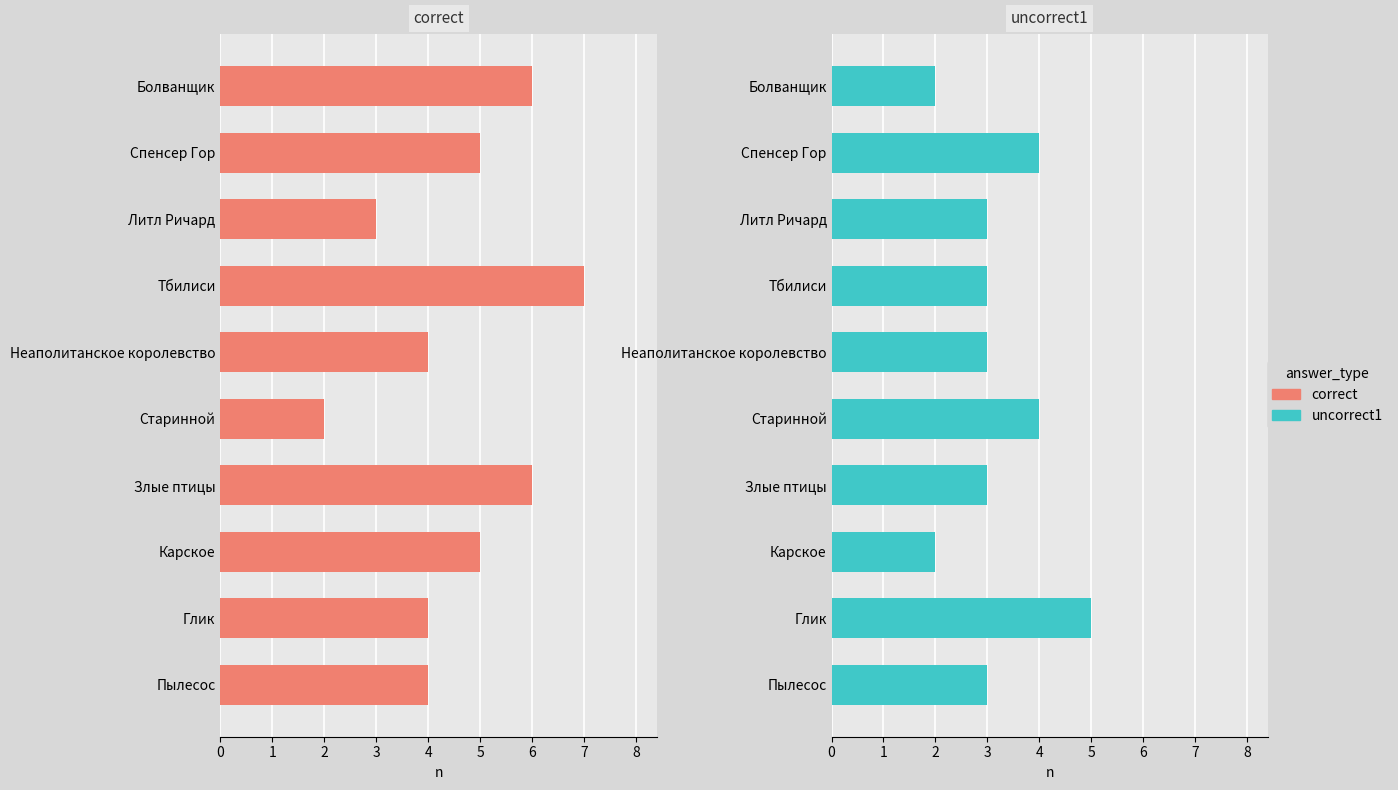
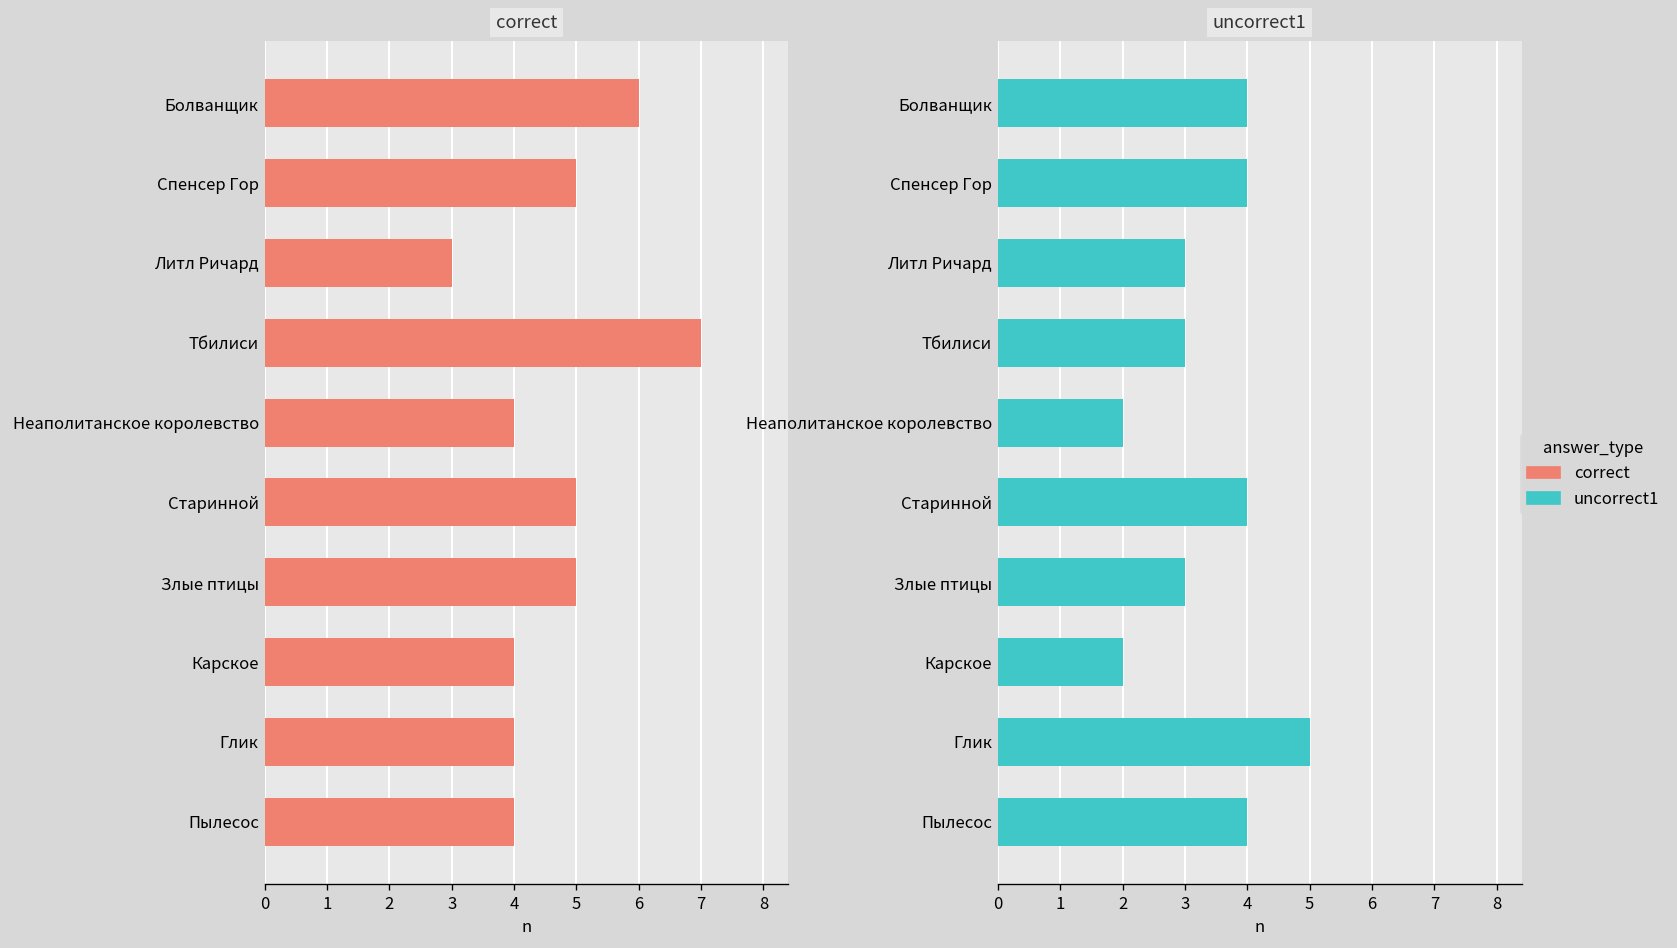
  {
    "correct": {
      "Болванщик": 6,
      "Спенсер Гор": 5,
      "Литл Ричард": 3,
      "Тбилиси": 7,
      "Неаполитанское королевство": 4,
-     "Старинной": 2,
-     "Злые птицы": 6,
-     "Карское": 5,
+     "Старинной": 5,
+     "Злые птицы": 5,
+     "Карское": 4,
      "Глик": 4,
      "Пылесос": 4
    },
    "uncorrect1": {
-     "Болванщик": 2,
+     "Болванщик": 4,
      "Спенсер Гор": 4,
      "Литл Ричард": 3,
      "Тбилиси": 3,
-     "Неаполитанское королевство": 3,
+     "Неаполитанское королевство": 2,
      "Старинной": 4,
      "Злые птицы": 3,
      "Карское": 2,
      "Глик": 5,
-     "Пылесос": 3
+     "Пылесос": 4
    }
  }
